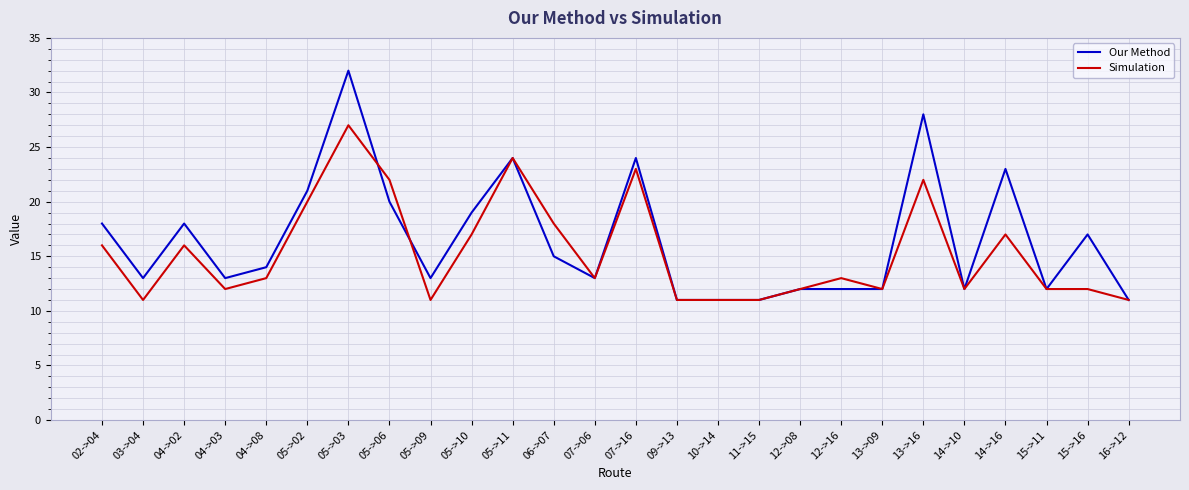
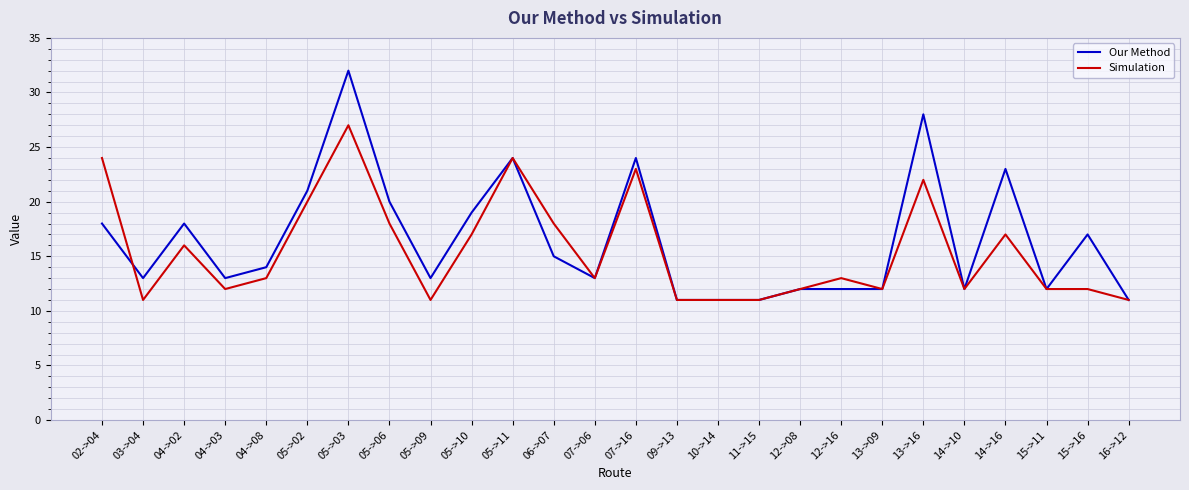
  {
    "Our Method": {
      "02->04": 18,
      "03->04": 13,
      "04->02": 18,
      "04->03": 13,
      "04->08": 14,
      "05->02": 21,
      "05->03": 32,
      "05->06": 20,
      "05->09": 13,
      "05->10": 19,
      "06->07": 15,
      "07->16": 24,
      "12->16": 12,
      "13->16": 28,
      "14->16": 23,
      "15->16": 17
    },
    "Simulation": {
-     "02->04": 16,
+     "02->04": 24,
      "03->04": 11,
      "04->02": 16,
      "04->03": 12,
      "04->08": 13,
      "05->02": 20,
      "05->03": 27,
-     "05->06": 22,
+     "05->06": 18,
      "05->09": 11,
      "05->10": 17,
      "06->07": 18,
      "07->16": 23,
      "12->16": 13,
      "13->16": 22,
      "14->16": 17,
      "15->16": 12
    }
  }
